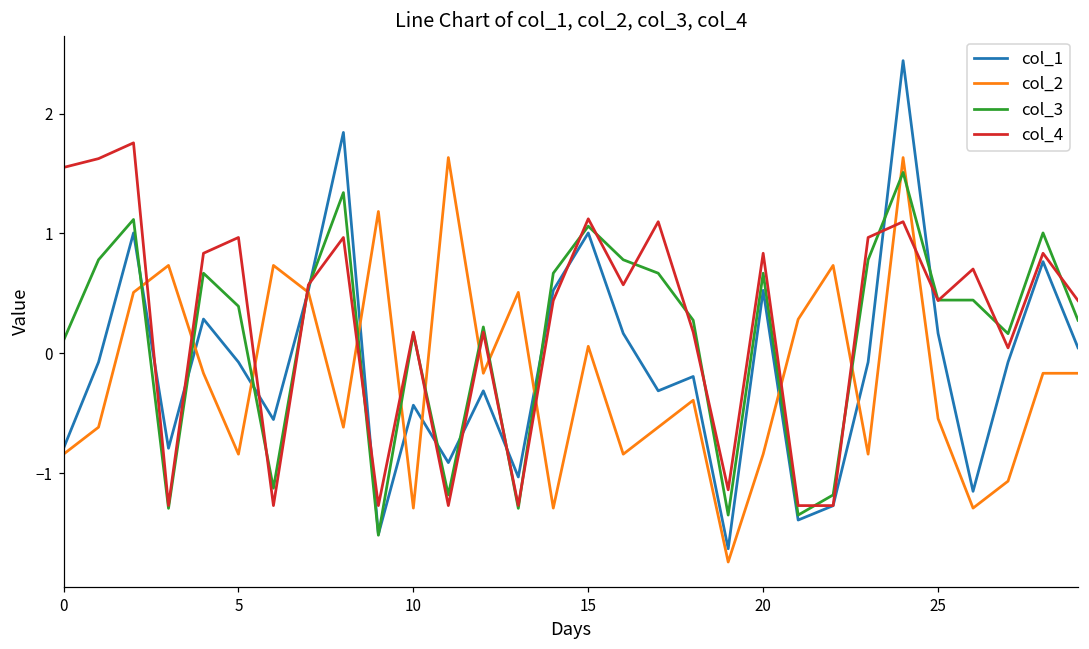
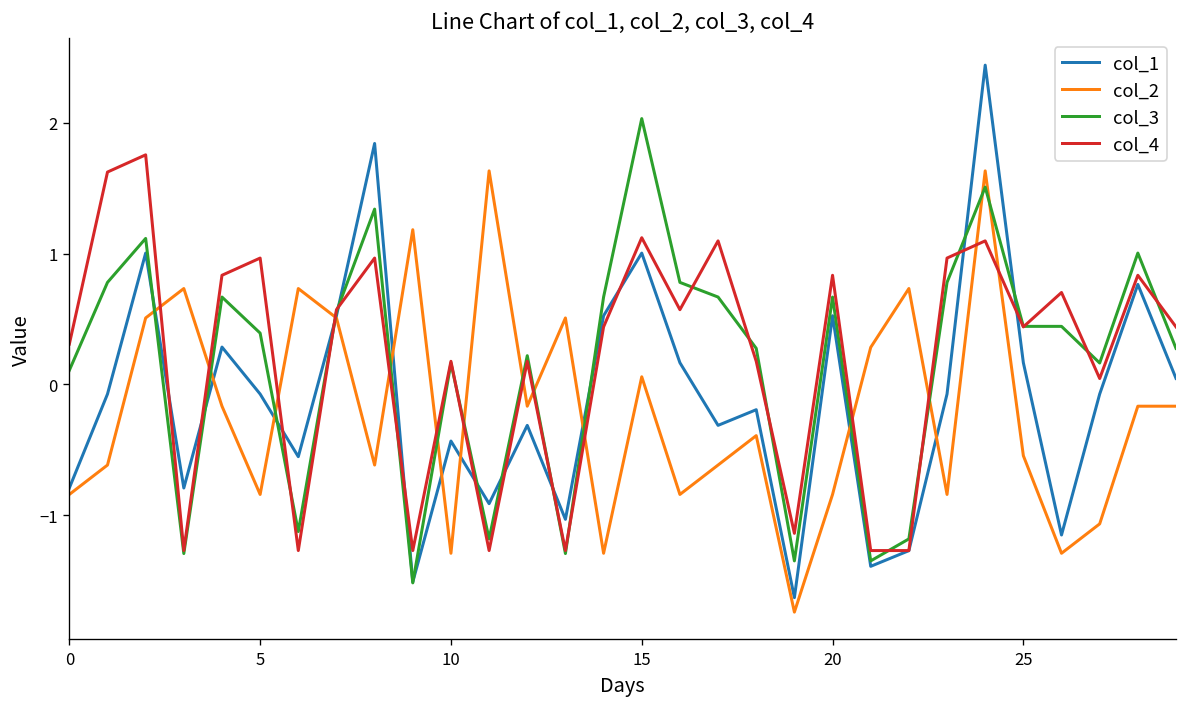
  {
    "col_1": {
      "0": -0.79,
      "5": -0.07,
      "10": -0.43,
      "15": 1.00,
      "20": 0.53,
      "25": 0.17
    },
    "col_2": {
      "0": -0.84,
      "5": -0.84,
      "10": -1.29,
      "15": 0.06,
      "20": -0.84,
      "25": -0.55
    },
    "col_3": {
      "0": 0.11,
      "5": 0.39,
-     "15": 1.06,
+     "15": 2.03,
      "20": 0.67
    },
    "col_4": {
-     "0": 1.55,
+     "0": 0.31,
      "5": 0.97,
      "15": 1.12,
      "20": 0.83
    }
  }
